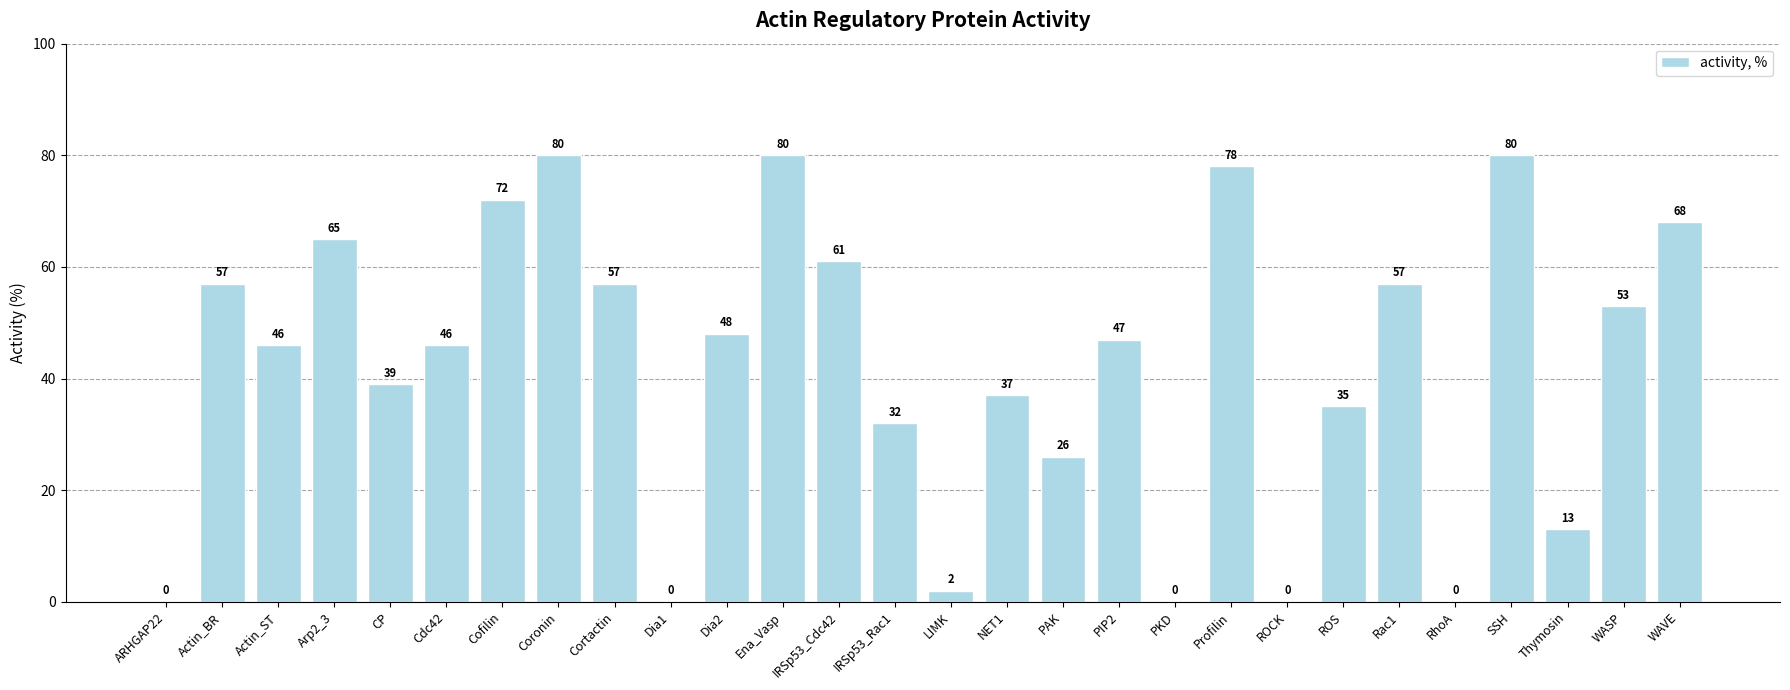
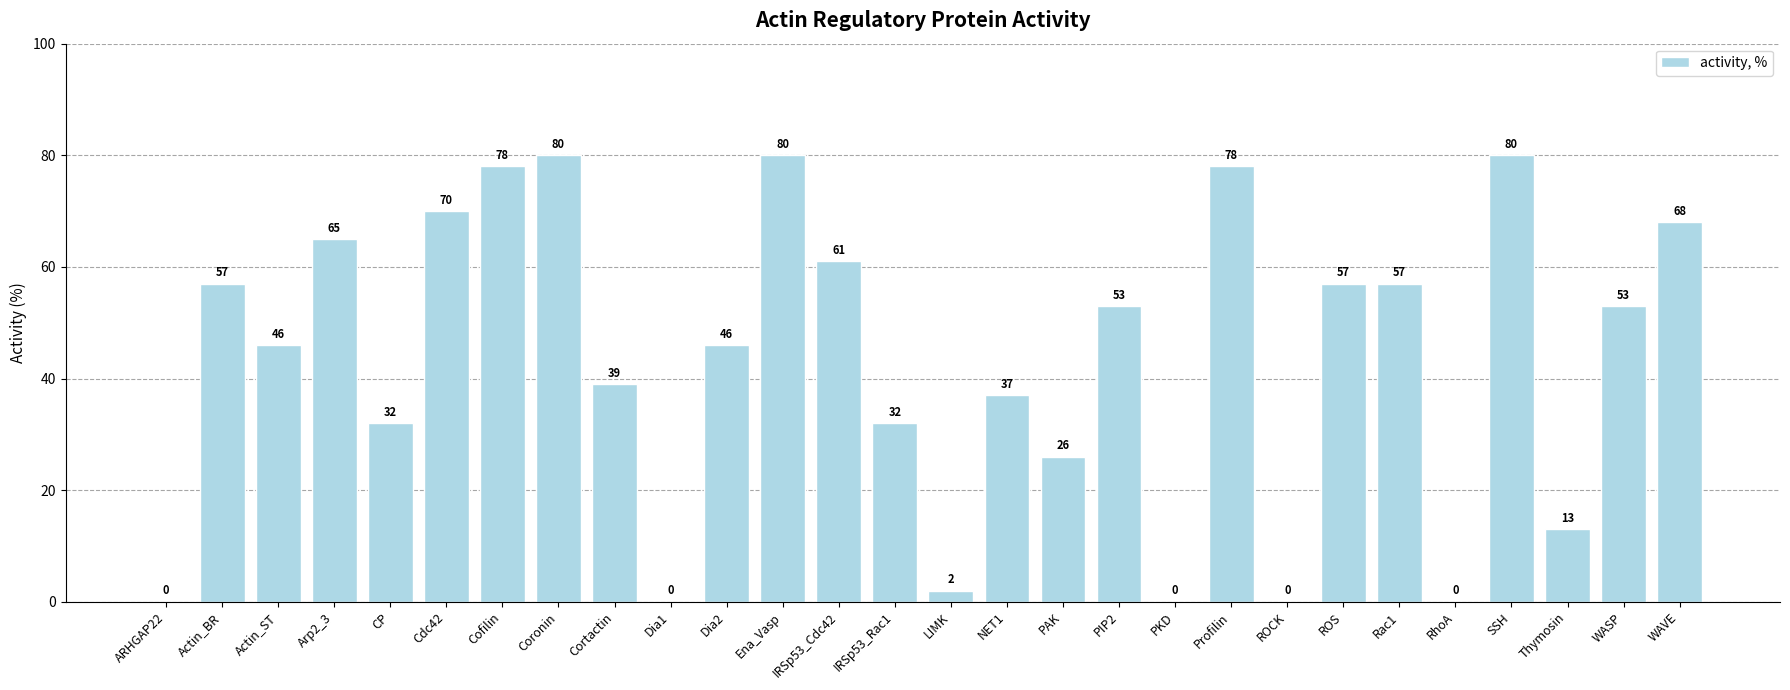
  {
    "ARHGAP22": 0,
    "Actin_BR": 57,
    "Actin_ST": 46,
    "Arp2_3": 65,
-   "CP": 39,
-   "Cdc42": 46,
-   "Cofilin": 72,
+   "CP": 32,
+   "Cdc42": 70,
+   "Cofilin": 78,
    "Coronin": 80,
-   "Cortactin": 57,
+   "Cortactin": 39,
    "Dia1": 0,
-   "Dia2": 48,
+   "Dia2": 46,
    "Ena_Vasp": 80,
    "IRSp53_Cdc42": 61,
    "IRSp53_Rac1": 32,
    "LIMK": 2,
    "NET1": 37,
    "PAK": 26,
-   "PIP2": 47,
+   "PIP2": 53,
    "PKD": 0,
    "Profilin": 78,
    "ROCK": 0,
-   "ROS": 35,
+   "ROS": 57,
    "Rac1": 57,
    "RhoA": 0,
    "SSH": 80,
    "Thymosin": 13,
    "WASP": 53,
    "WAVE": 68
  }
